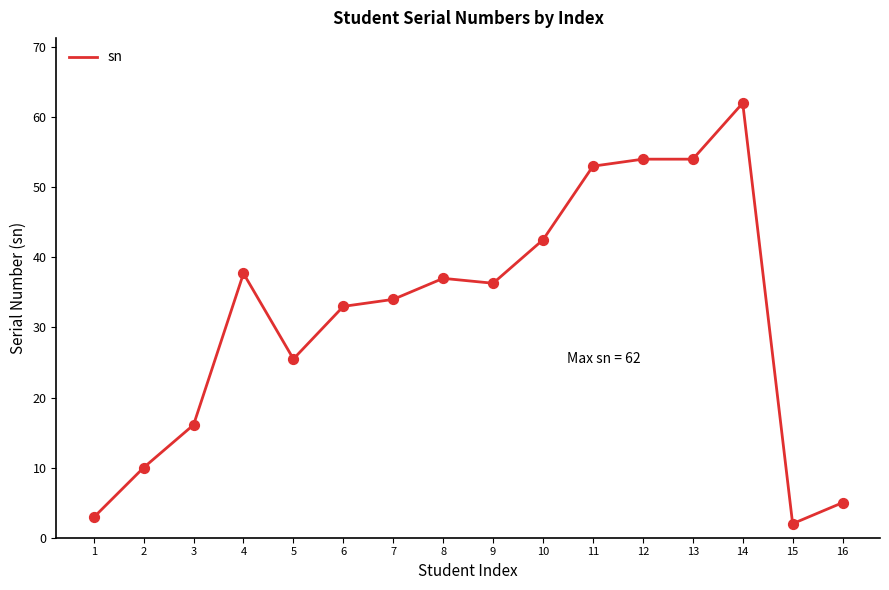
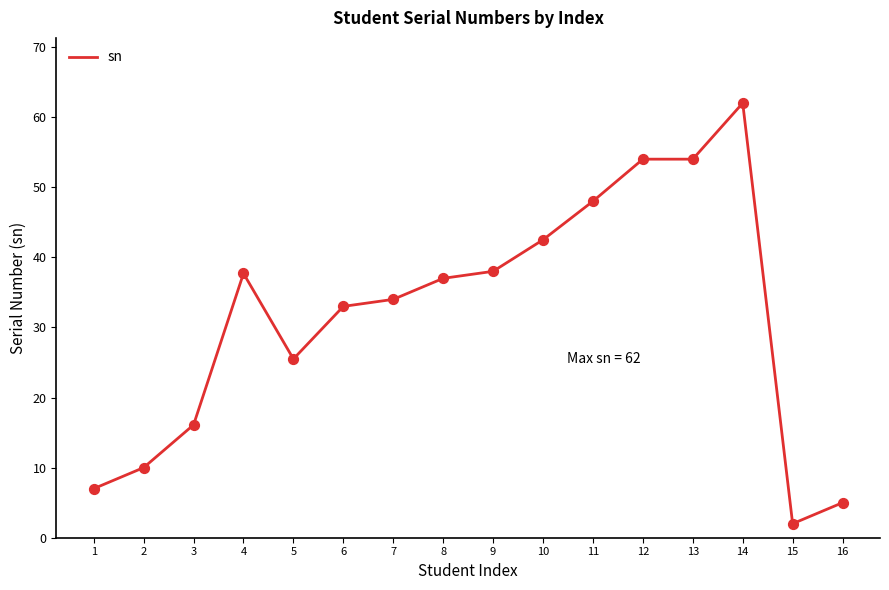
  {
-   "1": 3,
+   "1": 7,
    "2": 10,
    "3": 16,
    "4": 38,
    "5": 26,
    "6": 33,
    "7": 34,
    "8": 37,
-   "9": 36,
+   "9": 38,
    "10": 43,
-   "11": 53,
+   "11": 48,
    "12": 54,
    "13": 54,
    "14": 62,
    "15": 2,
    "16": 5
  }
